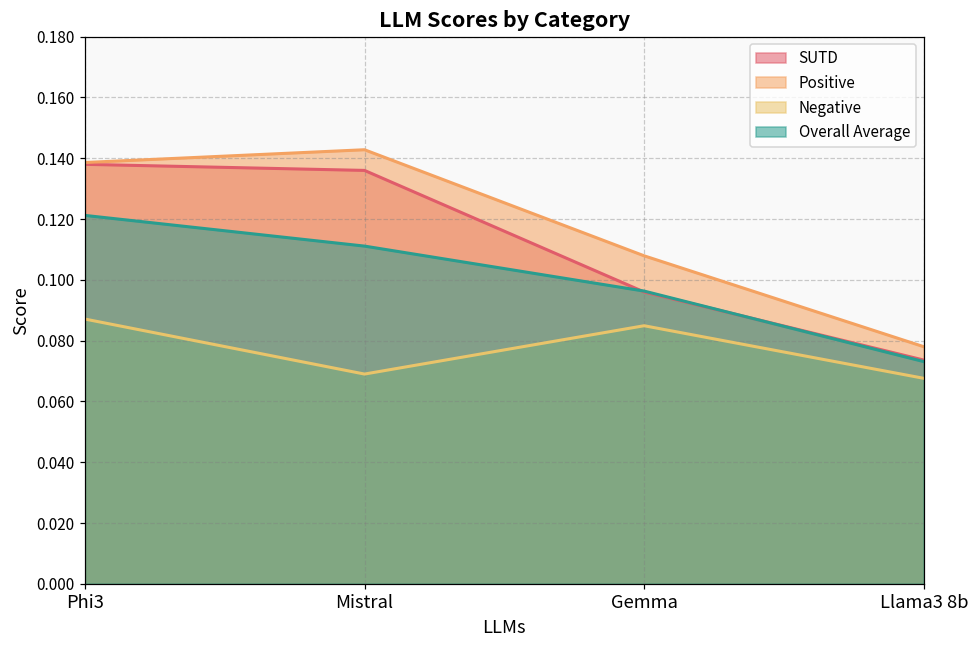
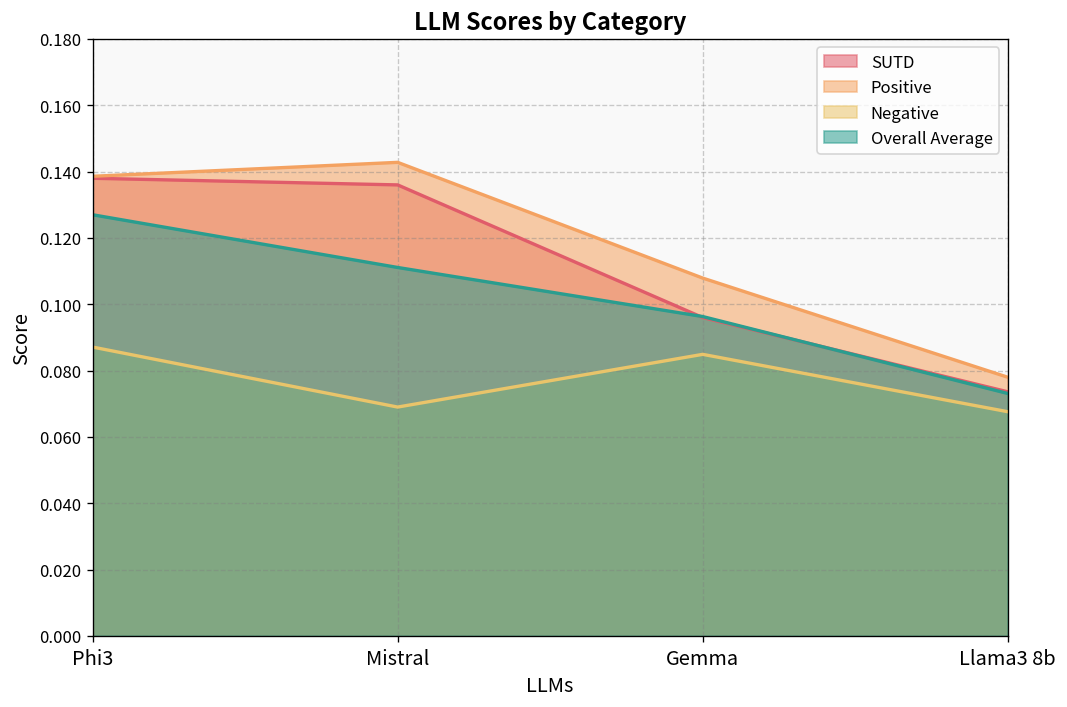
  {
    "Overall Average": {
-     "Phi3": 0.121,
+     "Phi3": 0.127,
      "Mistral": 0.111
    }
  }
